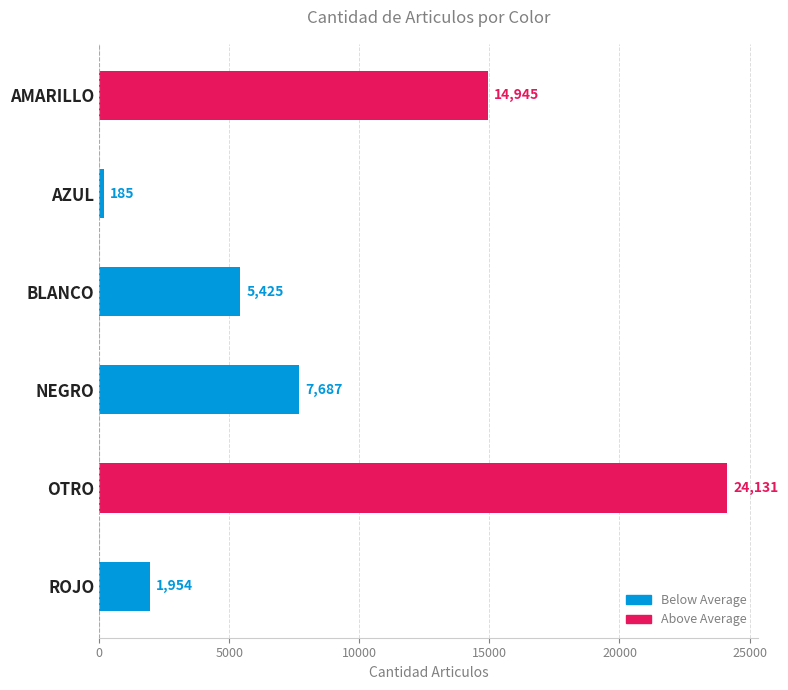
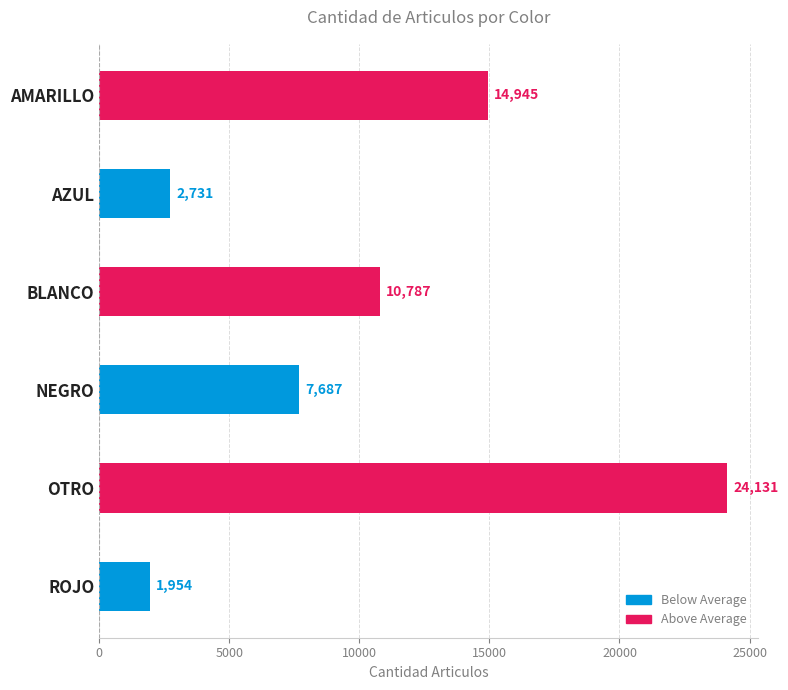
  {
    "AMARILLO": "14,945",
-   "AZUL": "185",
-   "BLANCO": "5,425",
+   "AZUL": "2,731",
+   "BLANCO": "10,787",
    "NEGRO": "7,687",
    "OTRO": "24,131",
    "ROJO": "1,954"
  }
